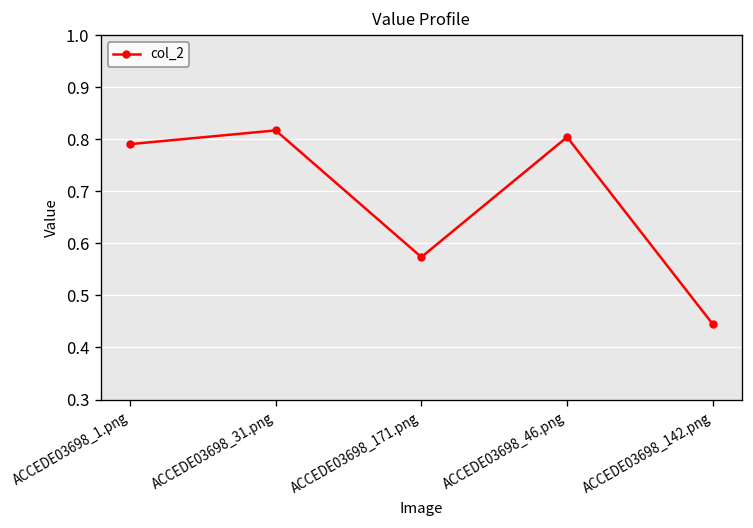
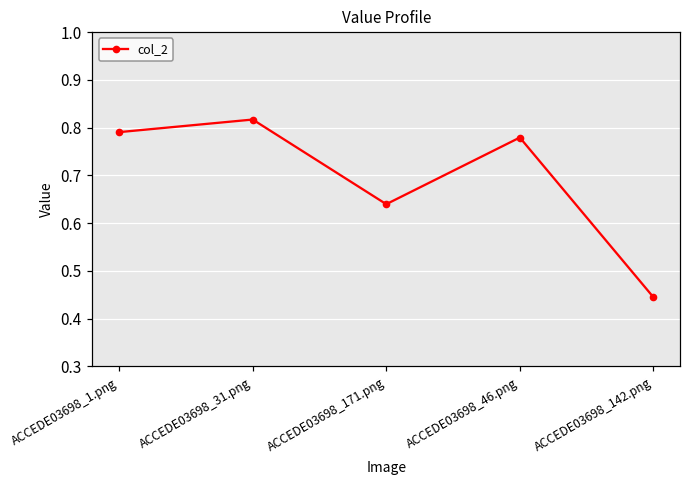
  {
    "ACCEDE03698_1.png": 0.79,
    "ACCEDE03698_31.png": 0.82,
-   "ACCEDE03698_171.png": 0.57,
-   "ACCEDE03698_46.png": 0.80,
+   "ACCEDE03698_171.png": 0.64,
+   "ACCEDE03698_46.png": 0.78,
    "ACCEDE03698_142.png": 0.44
  }
